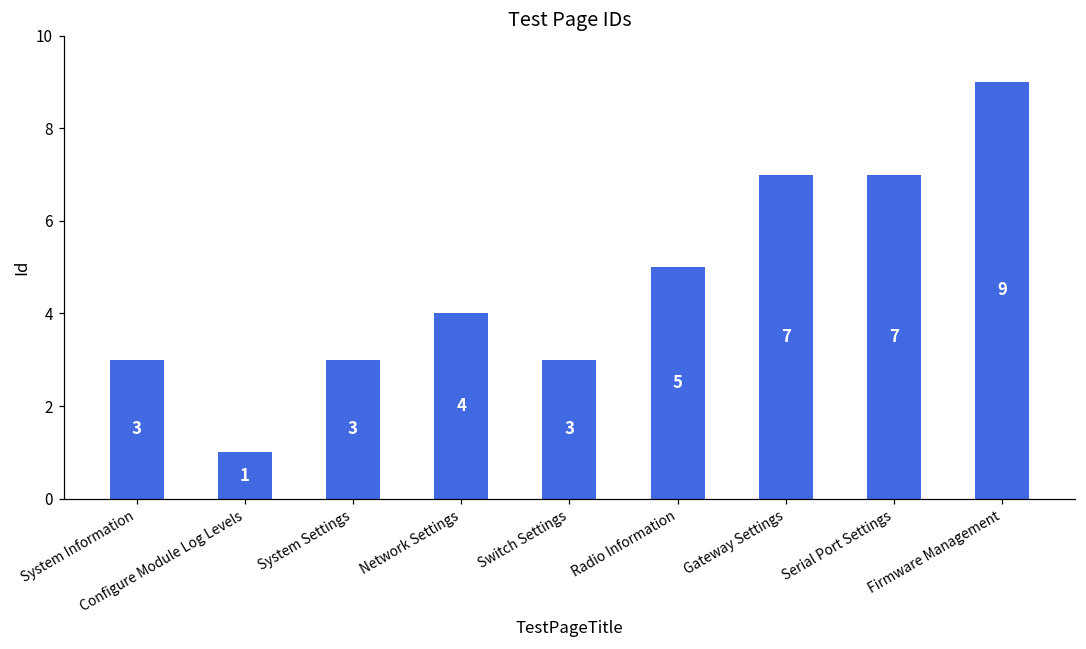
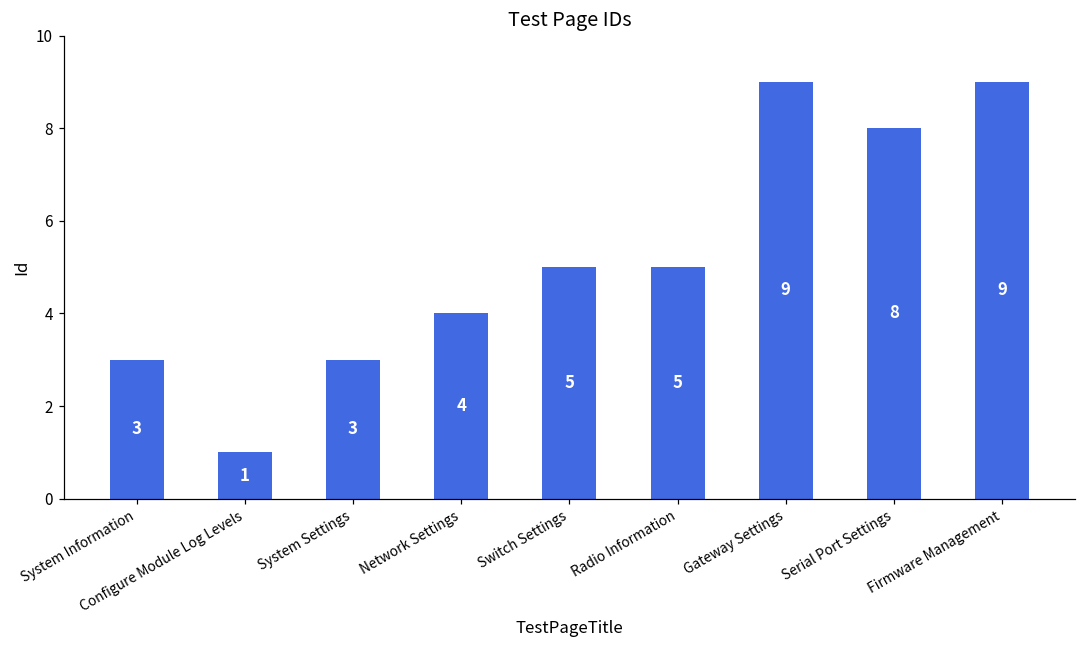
  {
    "System Information": 3,
    "Configure Module Log Levels": 1,
    "System Settings": 3,
    "Network Settings": 4,
-   "Switch Settings": 3,
+   "Switch Settings": 5,
    "Radio Information": 5,
-   "Gateway Settings": 7,
-   "Serial Port Settings": 7,
+   "Gateway Settings": 9,
+   "Serial Port Settings": 8,
    "Firmware Management": 9
  }
